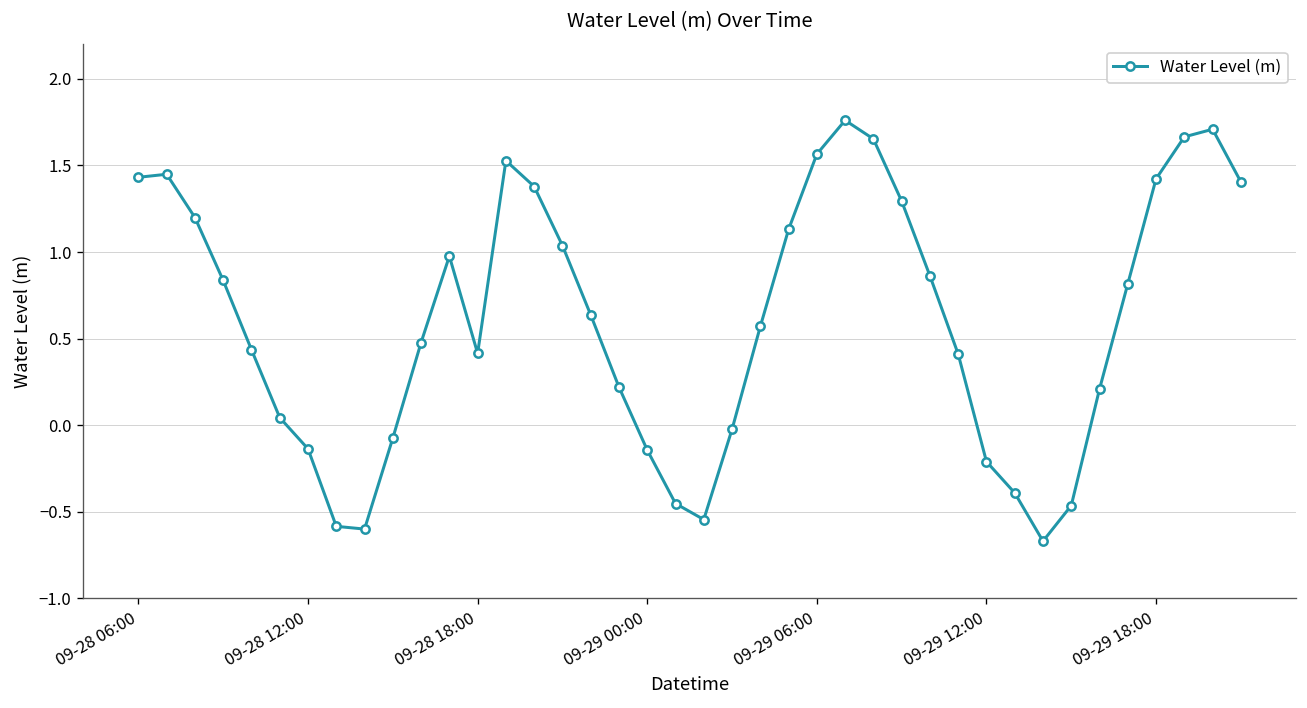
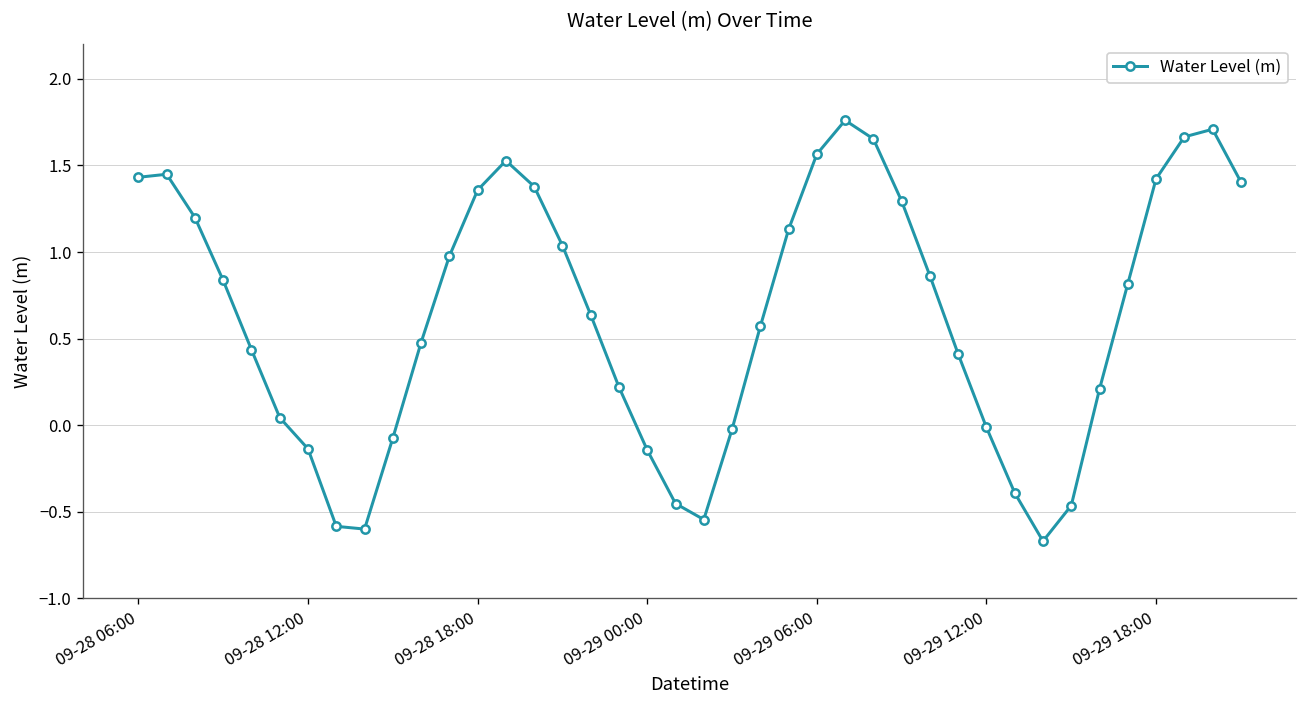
  {
    "09-28 06:00": 1.43,
    "09-28 12:00": -0.14,
-   "09-28 18:00": 0.42,
+   "09-28 18:00": 1.36,
    "09-29 00:00": -0.14,
    "09-29 06:00": 1.57,
-   "09-29 12:00": -0.21,
+   "09-29 12:00": -0.01,
    "09-29 18:00": 1.42
  }
